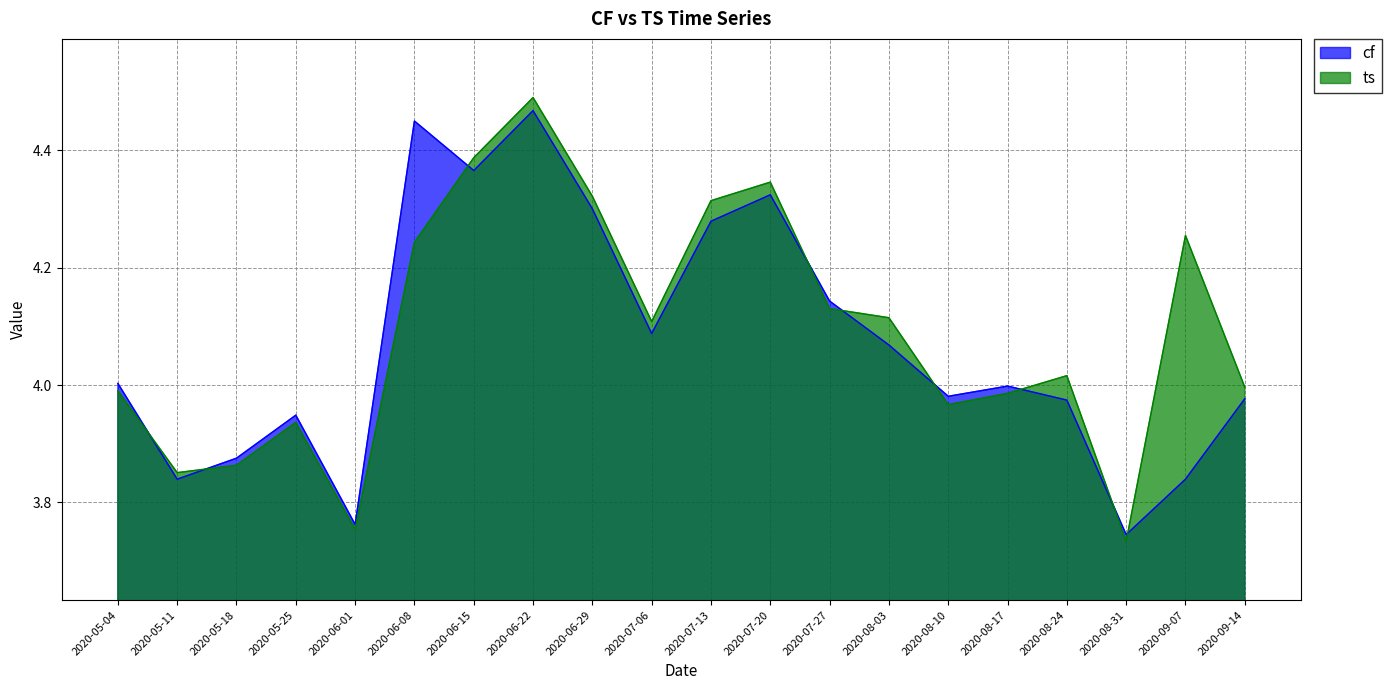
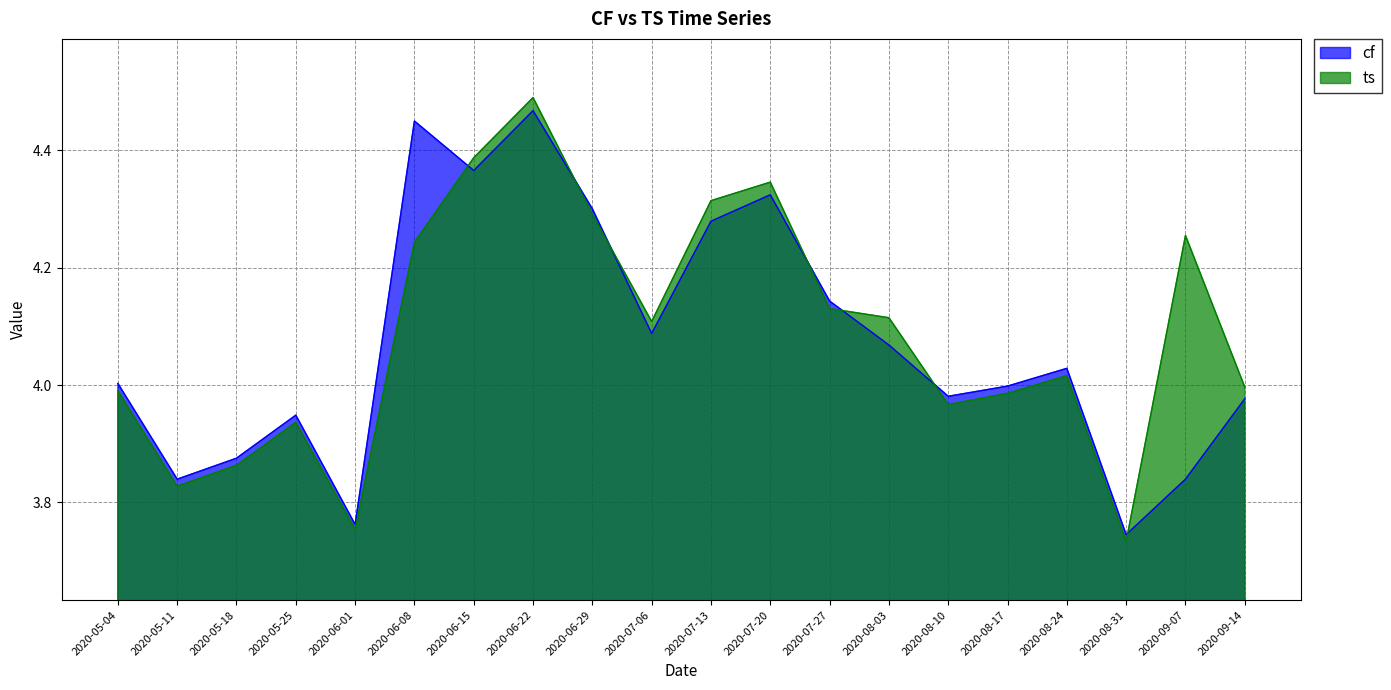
  {
    "cf": {
      "2020-05-04": 4.00,
      "2020-05-11": 3.84,
      "2020-05-18": 3.88,
      "2020-05-25": 3.95,
      "2020-06-01": 3.76,
      "2020-06-08": 4.45,
      "2020-06-15": 4.37,
      "2020-06-22": 4.47,
      "2020-06-29": 4.30,
      "2020-07-06": 4.09,
      "2020-07-13": 4.28,
      "2020-07-20": 4.32,
      "2020-07-27": 4.14,
      "2020-08-03": 4.07,
      "2020-08-10": 3.98,
      "2020-08-17": 4.00,
-     "2020-08-24": 3.97,
+     "2020-08-24": 4.03,
      "2020-08-31": 3.75,
      "2020-09-07": 3.84,
      "2020-09-14": 3.98
    },
    "ts": {
      "2020-05-04": 3.99,
-     "2020-05-11": 3.85,
+     "2020-05-11": 3.83,
      "2020-05-18": 3.86,
      "2020-05-25": 3.94,
      "2020-06-01": 3.75,
      "2020-06-08": 4.24,
      "2020-06-15": 4.39,
      "2020-06-22": 4.49,
-     "2020-06-29": 4.32,
+     "2020-06-29": 4.29,
      "2020-07-06": 4.11,
      "2020-07-13": 4.31,
      "2020-07-20": 4.35,
      "2020-07-27": 4.13,
      "2020-08-03": 4.11,
      "2020-08-10": 3.97,
      "2020-08-17": 3.99,
      "2020-08-24": 4.02,
      "2020-08-31": 3.73,
      "2020-09-07": 4.25,
      "2020-09-14": 4.00
    }
  }
